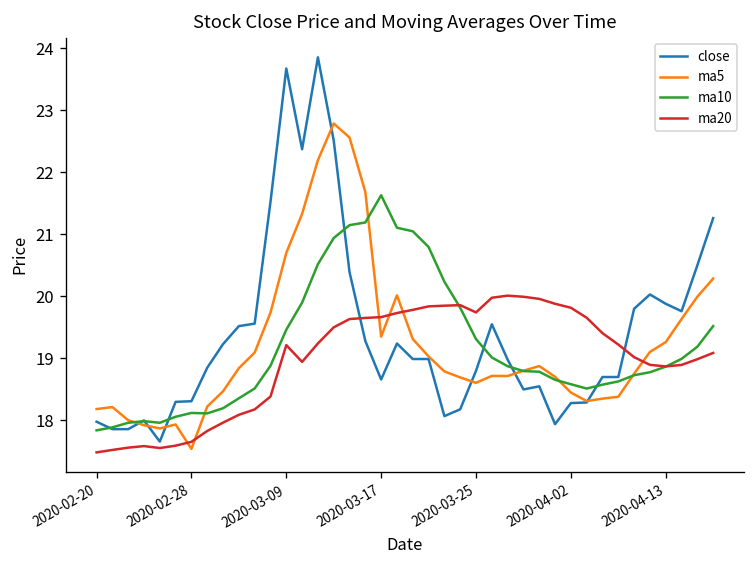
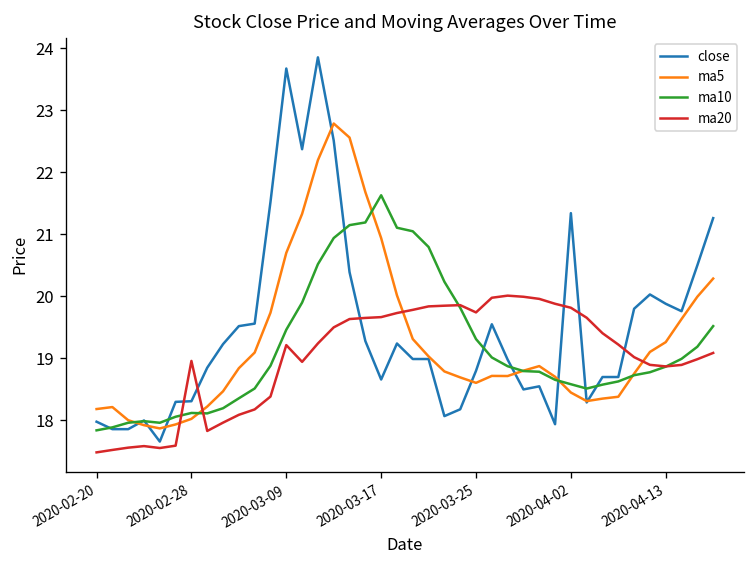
  {
    "close": {
      "2020-02-20": 18.0,
      "2020-02-28": 18.3,
      "2020-03-09": 23.7,
      "2020-03-17": 18.7,
      "2020-03-25": 18.8,
-     "2020-04-02": 18.3,
+     "2020-04-02": 21.3,
      "2020-04-13": 19.9
    },
    "ma5": {
      "2020-02-20": 18.2,
-     "2020-02-28": 17.5,
+     "2020-02-28": 18.0,
      "2020-03-09": 20.7,
-     "2020-03-17": 19.4,
+     "2020-03-17": 20.9,
      "2020-03-25": 18.6,
      "2020-04-02": 18.5,
      "2020-04-13": 19.3
    },
    "ma10": {
      "2020-02-20": 17.8,
      "2020-02-28": 18.1,
      "2020-03-09": 19.5,
      "2020-03-17": 21.6,
      "2020-03-25": 19.3,
      "2020-04-02": 18.6
    },
    "ma20": {
      "2020-02-20": 17.5,
-     "2020-02-28": 17.7,
+     "2020-02-28": 19.0,
      "2020-03-09": 19.2,
      "2020-03-17": 19.7,
      "2020-03-25": 19.7,
      "2020-04-02": 19.8
    }
  }
